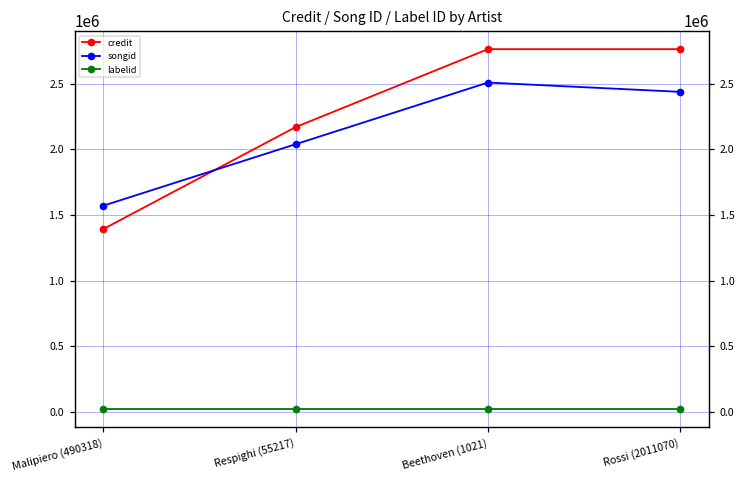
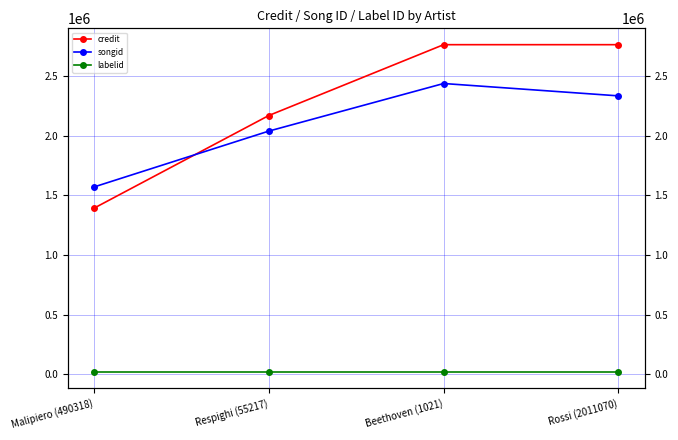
  {
    "credit": {
      "Malipiero (490318)": 1390000,
      "Respighi (55217)": 2170000,
      "Beethoven (1021)": 2760000,
      "Rossi (2011070)": 2760000
    },
    "songid": {
      "Malipiero (490318)": 1570000,
      "Respighi (55217)": 2040000,
-     "Beethoven (1021)": 2510000,
-     "Rossi (2011070)": 2440000
+     "Beethoven (1021)": 2440000,
+     "Rossi (2011070)": 2330000
    },
    "labelid": {
      "Malipiero (490318)": 20000,
      "Respighi (55217)": 20000,
      "Beethoven (1021)": 20000,
      "Rossi (2011070)": 20000
    }
  }
